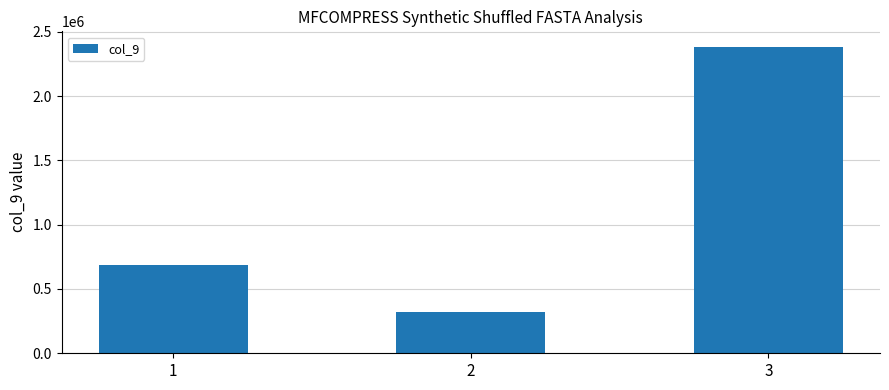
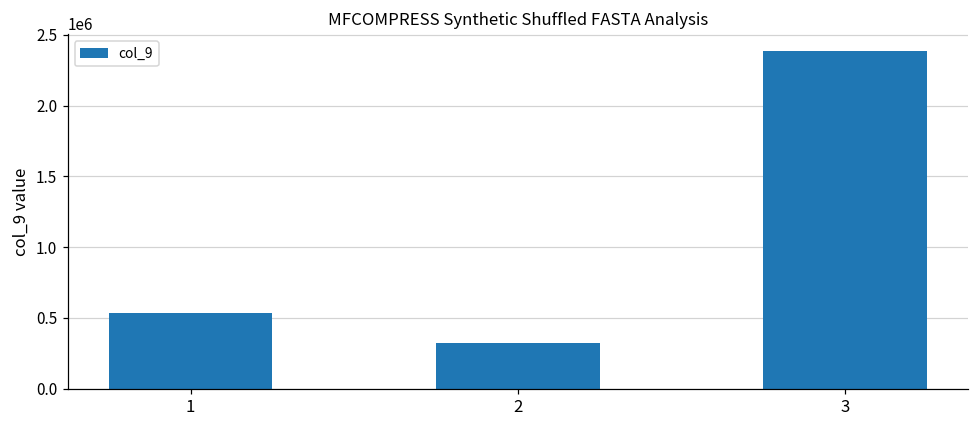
  {
-   "1": 680000,
+   "1": 530000,
    "2": 320000,
    "3": 2380000
  }
